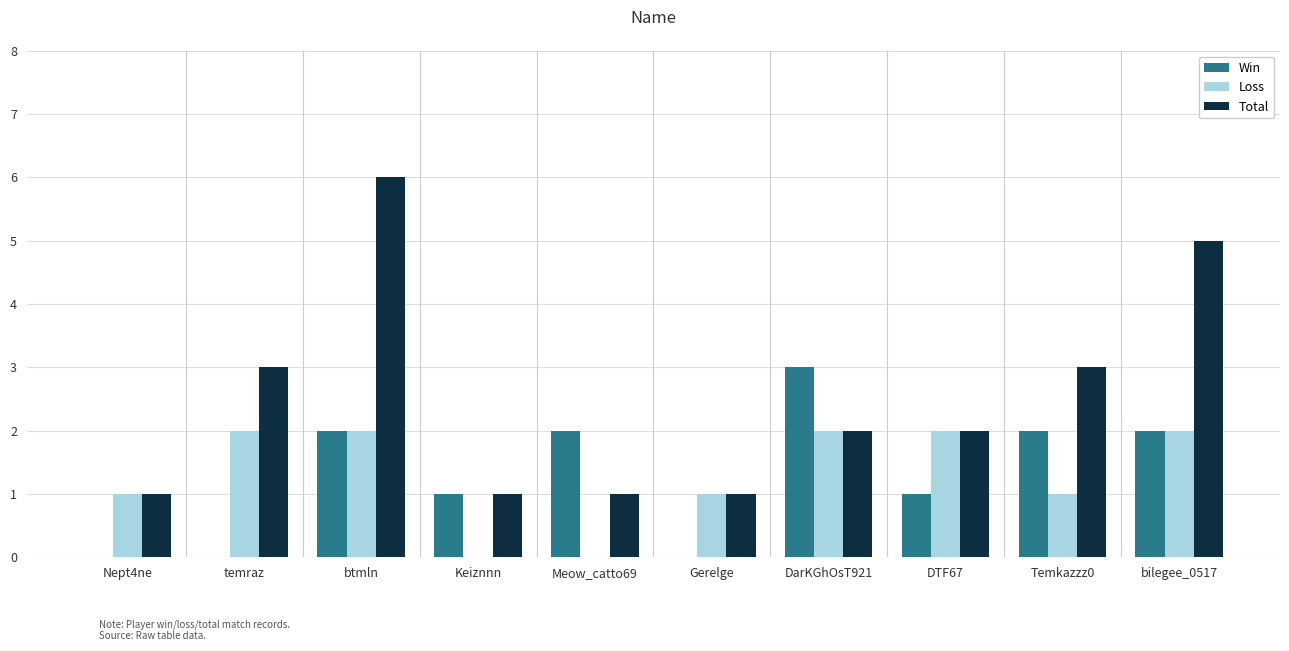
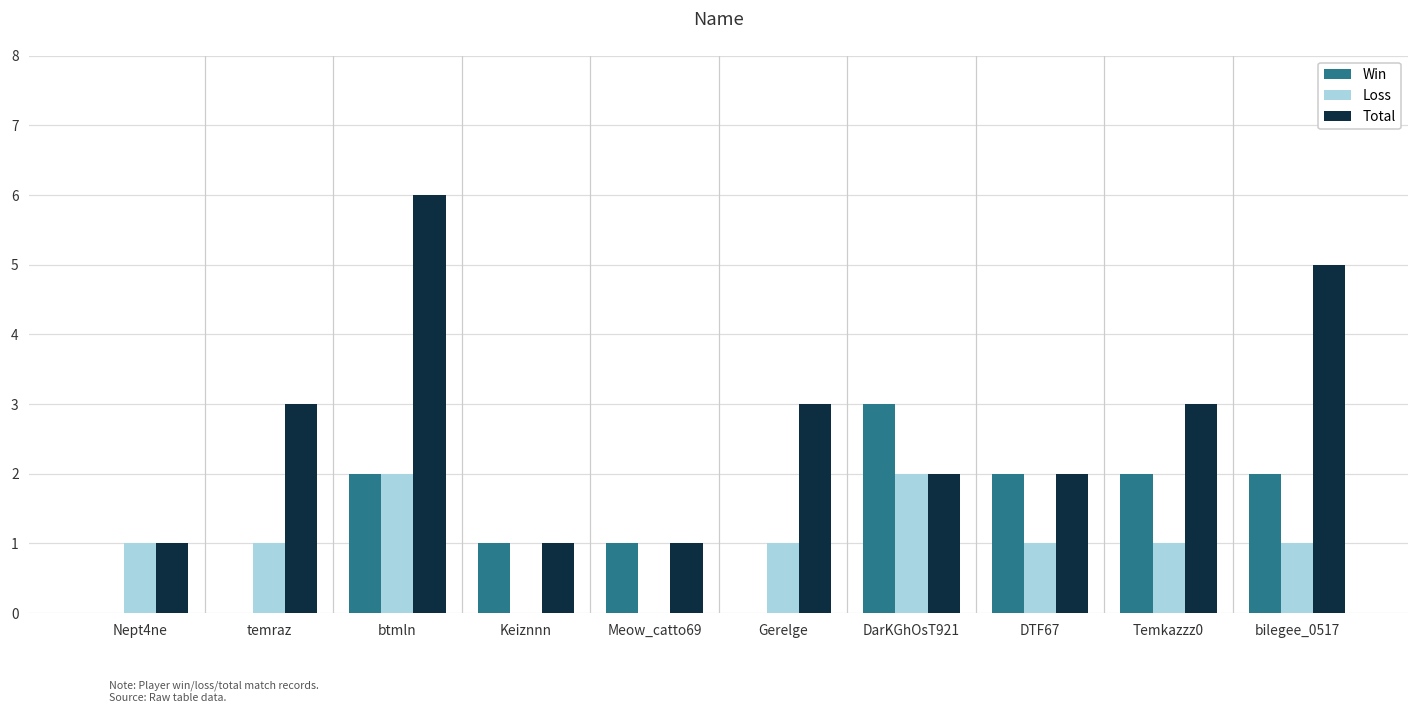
  {
    "Win": {
      "Nept4ne": 0,
      "temraz": 0,
      "btmln": 2,
      "Keiznnn": 1,
-     "Meow_catto69": 2,
+     "Meow_catto69": 1,
      "Gerelge": 0,
      "DarKGhOsT921": 3,
-     "DTF67": 1,
+     "DTF67": 2,
      "Temkazzz0": 2,
      "bilegee_0517": 2
    },
    "Loss": {
      "Nept4ne": 1,
-     "temraz": 2,
+     "temraz": 1,
      "btmln": 2,
      "Keiznnn": 0,
      "Meow_catto69": 0,
      "Gerelge": 1,
      "DarKGhOsT921": 2,
-     "DTF67": 2,
+     "DTF67": 1,
      "Temkazzz0": 1,
-     "bilegee_0517": 2
+     "bilegee_0517": 1
    },
    "Total": {
      "Nept4ne": 1,
      "temraz": 3,
      "btmln": 6,
      "Keiznnn": 1,
      "Meow_catto69": 1,
-     "Gerelge": 1,
+     "Gerelge": 3,
      "DarKGhOsT921": 2,
      "DTF67": 2,
      "Temkazzz0": 3,
      "bilegee_0517": 5
    }
  }
